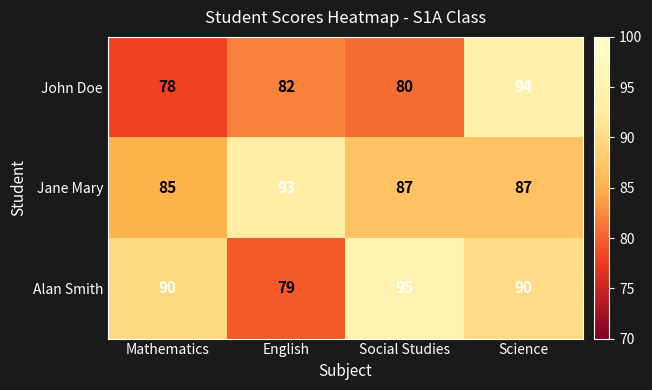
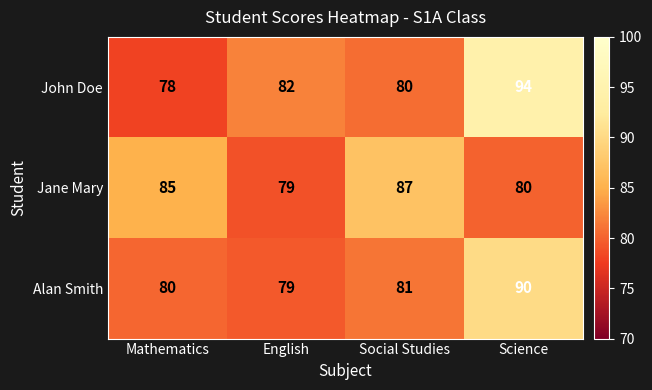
  {
    "John Doe": {
      "Mathematics": 78,
      "English": 82,
      "Social Studies": 80,
      "Science": 94
    },
    "Jane Mary": {
      "Mathematics": 85,
-     "English": 93,
+     "English": 79,
      "Social Studies": 87,
-     "Science": 87
+     "Science": 80
    },
    "Alan Smith": {
-     "Mathematics": 90,
+     "Mathematics": 80,
      "English": 79,
-     "Social Studies": 95,
+     "Social Studies": 81,
      "Science": 90
    }
  }
